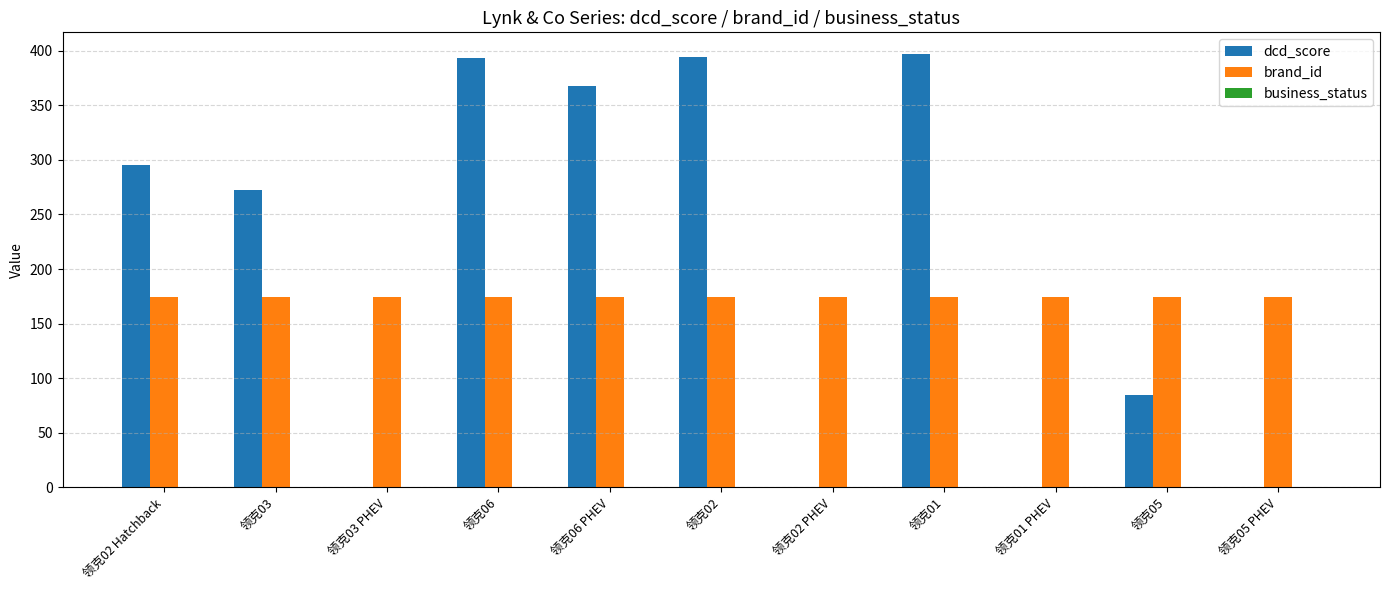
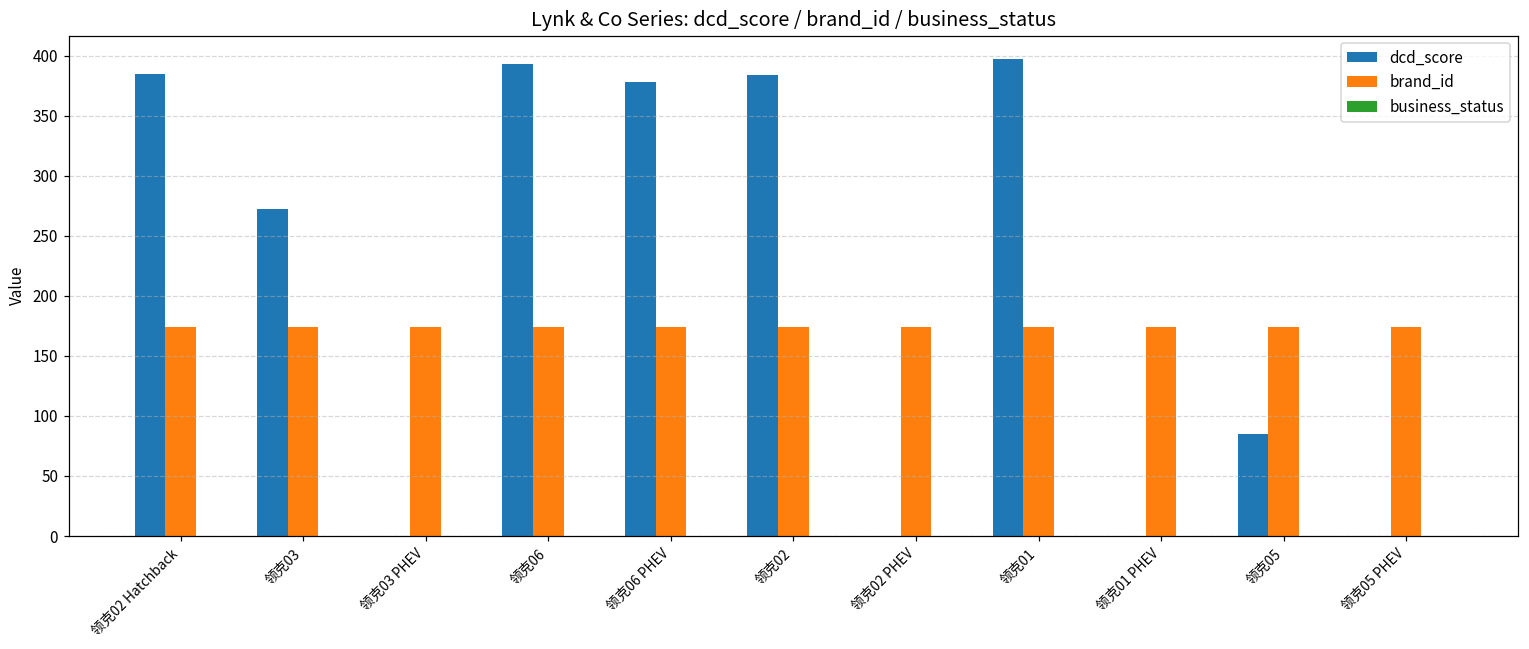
  {
    "dcd_score": {
-     "领克02 Hatchback": 295,
+     "领克02 Hatchback": 385,
      "领克03": 272,
      "领克03 PHEV": 0,
      "领克06": 393,
-     "领克06 PHEV": 368,
-     "领克02": 394,
+     "领克06 PHEV": 378,
+     "领克02": 384,
      "领克02 PHEV": 0,
      "领克01": 397,
      "领克01 PHEV": 0,
      "领克05": 85,
      "领克05 PHEV": 0
    },
    "brand_id": {
      "领克02 Hatchback": 174,
      "领克03": 174,
      "领克03 PHEV": 174,
      "领克06": 174,
      "领克06 PHEV": 174,
      "领克02": 174,
      "领克02 PHEV": 174,
      "领克01": 174,
      "领克01 PHEV": 174,
      "领克05": 174,
      "领克05 PHEV": 174
    },
    "business_status": {
      "领克02 Hatchback": 0,
      "领克03": 0,
      "领克03 PHEV": 0,
      "领克06": 0,
      "领克06 PHEV": 0,
      "领克02": 0,
      "领克02 PHEV": 0,
      "领克01": 0,
      "领克01 PHEV": 0,
      "领克05": 0,
      "领克05 PHEV": 0
    }
  }
